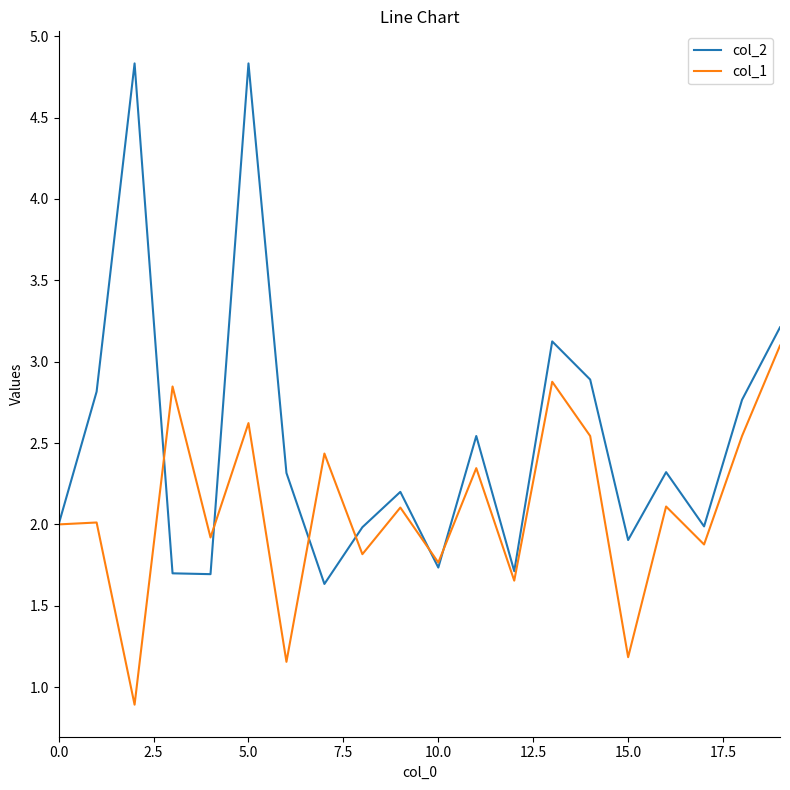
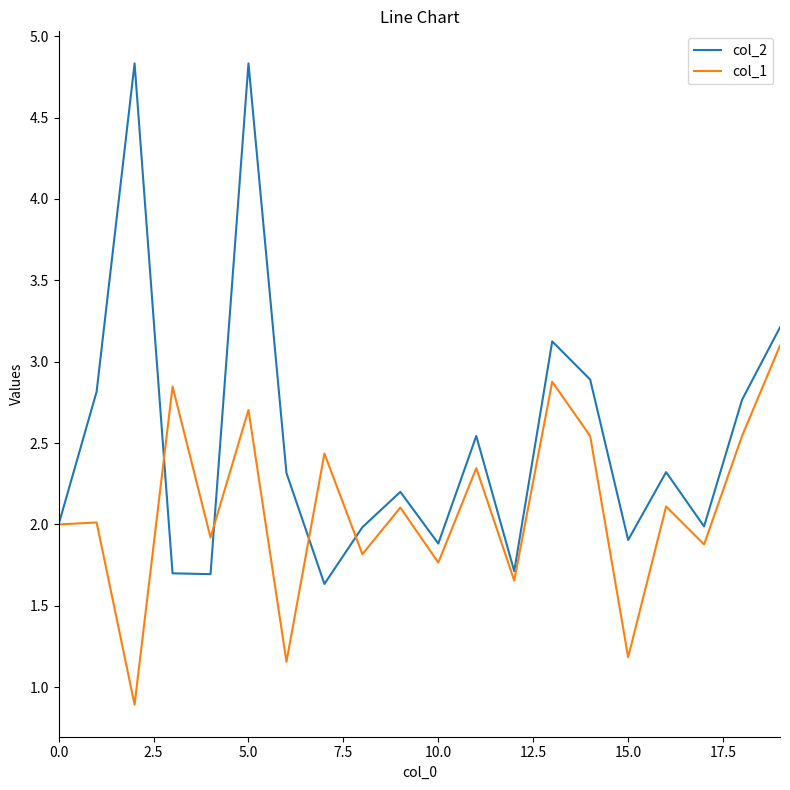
  {
    "col_2": {
      "5.0": 4.83,
-     "10.0": 1.73,
+     "10.0": 1.88,
      "15.0": 1.90
    },
    "col_1": {
-     "5.0": 2.62,
+     "5.0": 2.70,
      "10.0": 1.77,
      "15.0": 1.18
    }
  }
